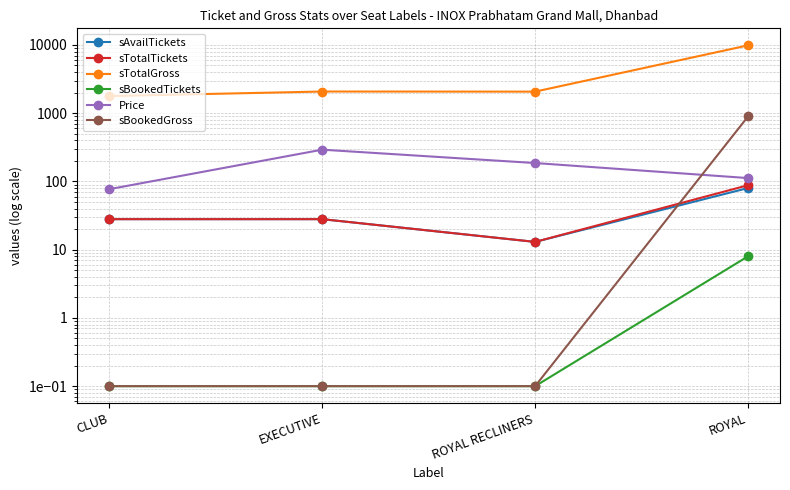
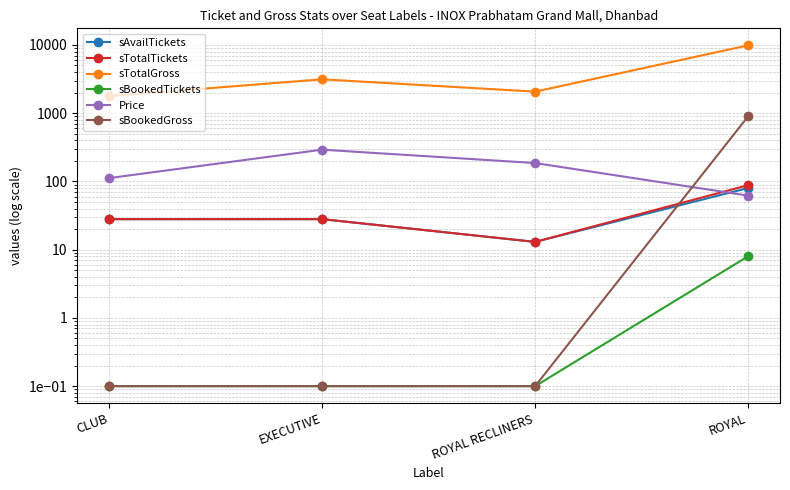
  {
    "sAvailTickets": {
      "ROYAL": 80
    },
    "sTotalTickets": {
      "ROYAL": 90
    },
    "sTotalGross": {
-     "EXECUTIVE": 2100,
+     "EXECUTIVE": 3000,
      "ROYAL RECLINERS": 2100,
      "ROYAL": 10000
    },
    "sBookedTickets": {
      "ROYAL": 8
    },
    "Price": {
-     "CLUB": 80,
+     "CLUB": 110,
      "EXECUTIVE": 290,
      "ROYAL RECLINERS": 190,
-     "ROYAL": 110
+     "ROYAL": 60
    },
    "sBookedGross": {
      "ROYAL": 900
    }
  }
